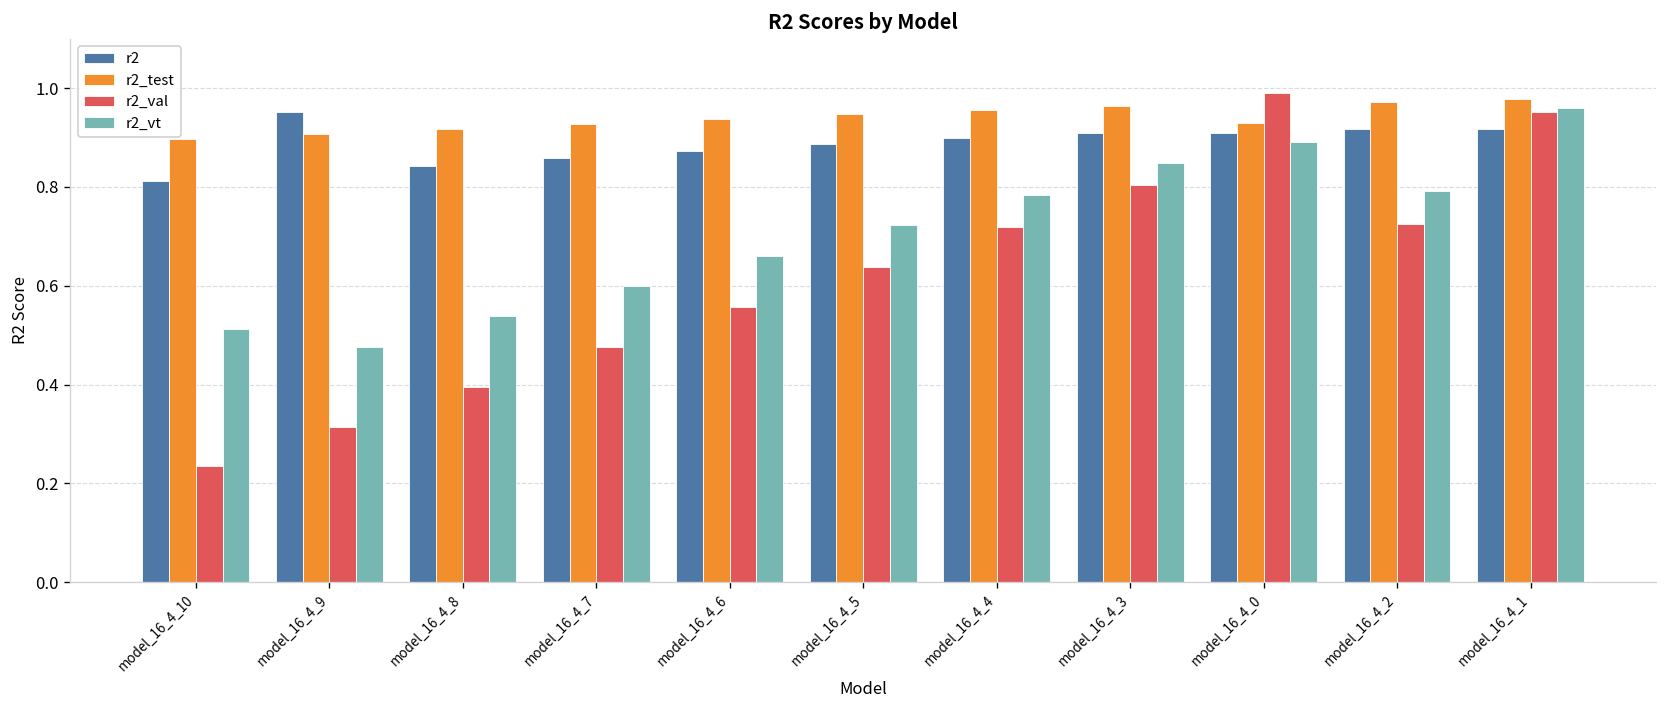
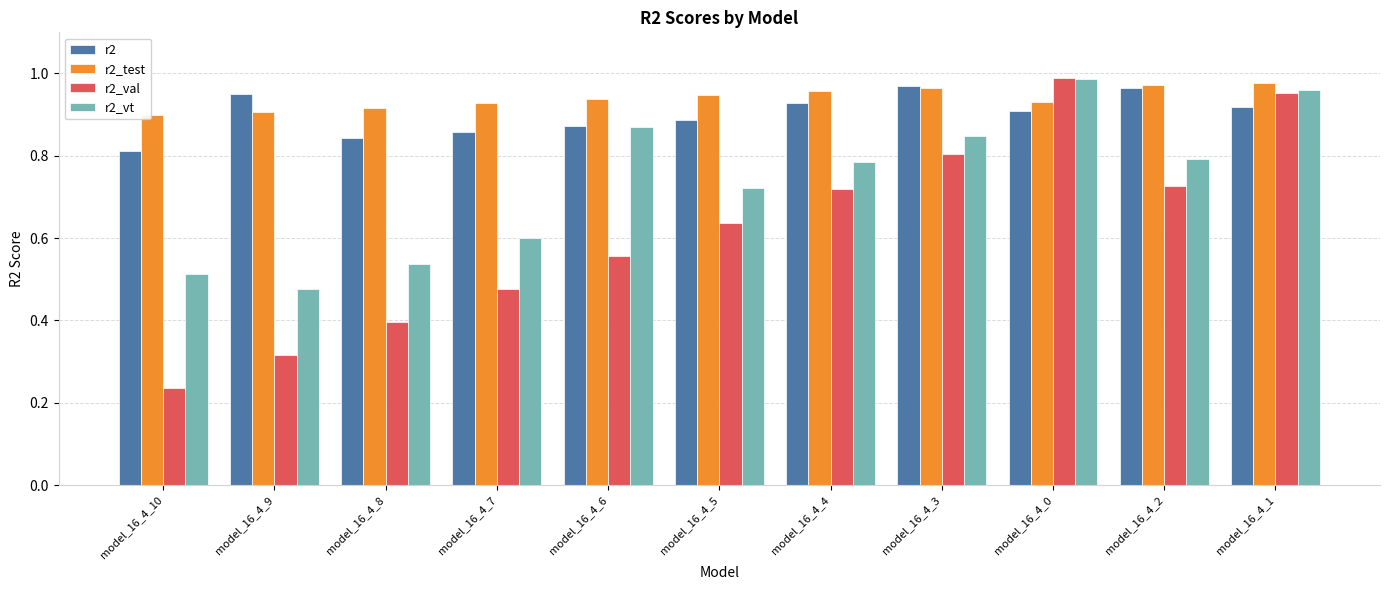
  {
    "r2": {
      "model_16_4_10": 0.81,
      "model_16_4_9": 0.95,
      "model_16_4_8": 0.84,
      "model_16_4_7": 0.86,
      "model_16_4_6": 0.87,
      "model_16_4_5": 0.89,
-     "model_16_4_4": 0.90,
-     "model_16_4_3": 0.91,
+     "model_16_4_4": 0.93,
+     "model_16_4_3": 0.97,
      "model_16_4_0": 0.91,
-     "model_16_4_2": 0.92,
+     "model_16_4_2": 0.96,
      "model_16_4_1": 0.92
    },
    "r2_test": {
      "model_16_4_10": 0.90,
      "model_16_4_9": 0.91,
      "model_16_4_8": 0.92,
      "model_16_4_7": 0.93,
      "model_16_4_6": 0.94,
      "model_16_4_5": 0.95,
      "model_16_4_4": 0.96,
      "model_16_4_3": 0.96,
      "model_16_4_0": 0.93,
      "model_16_4_2": 0.97,
      "model_16_4_1": 0.98
    },
    "r2_val": {
      "model_16_4_10": 0.24,
      "model_16_4_9": 0.31,
      "model_16_4_8": 0.40,
      "model_16_4_7": 0.48,
      "model_16_4_6": 0.56,
      "model_16_4_5": 0.64,
      "model_16_4_4": 0.72,
      "model_16_4_3": 0.80,
      "model_16_4_0": 0.99,
      "model_16_4_2": 0.73,
      "model_16_4_1": 0.95
    },
    "r2_vt": {
      "model_16_4_10": 0.51,
      "model_16_4_9": 0.48,
      "model_16_4_8": 0.54,
      "model_16_4_7": 0.60,
-     "model_16_4_6": 0.66,
+     "model_16_4_6": 0.87,
      "model_16_4_5": 0.72,
      "model_16_4_4": 0.78,
      "model_16_4_3": 0.85,
-     "model_16_4_0": 0.89,
+     "model_16_4_0": 0.99,
      "model_16_4_2": 0.79,
      "model_16_4_1": 0.96
    }
  }
